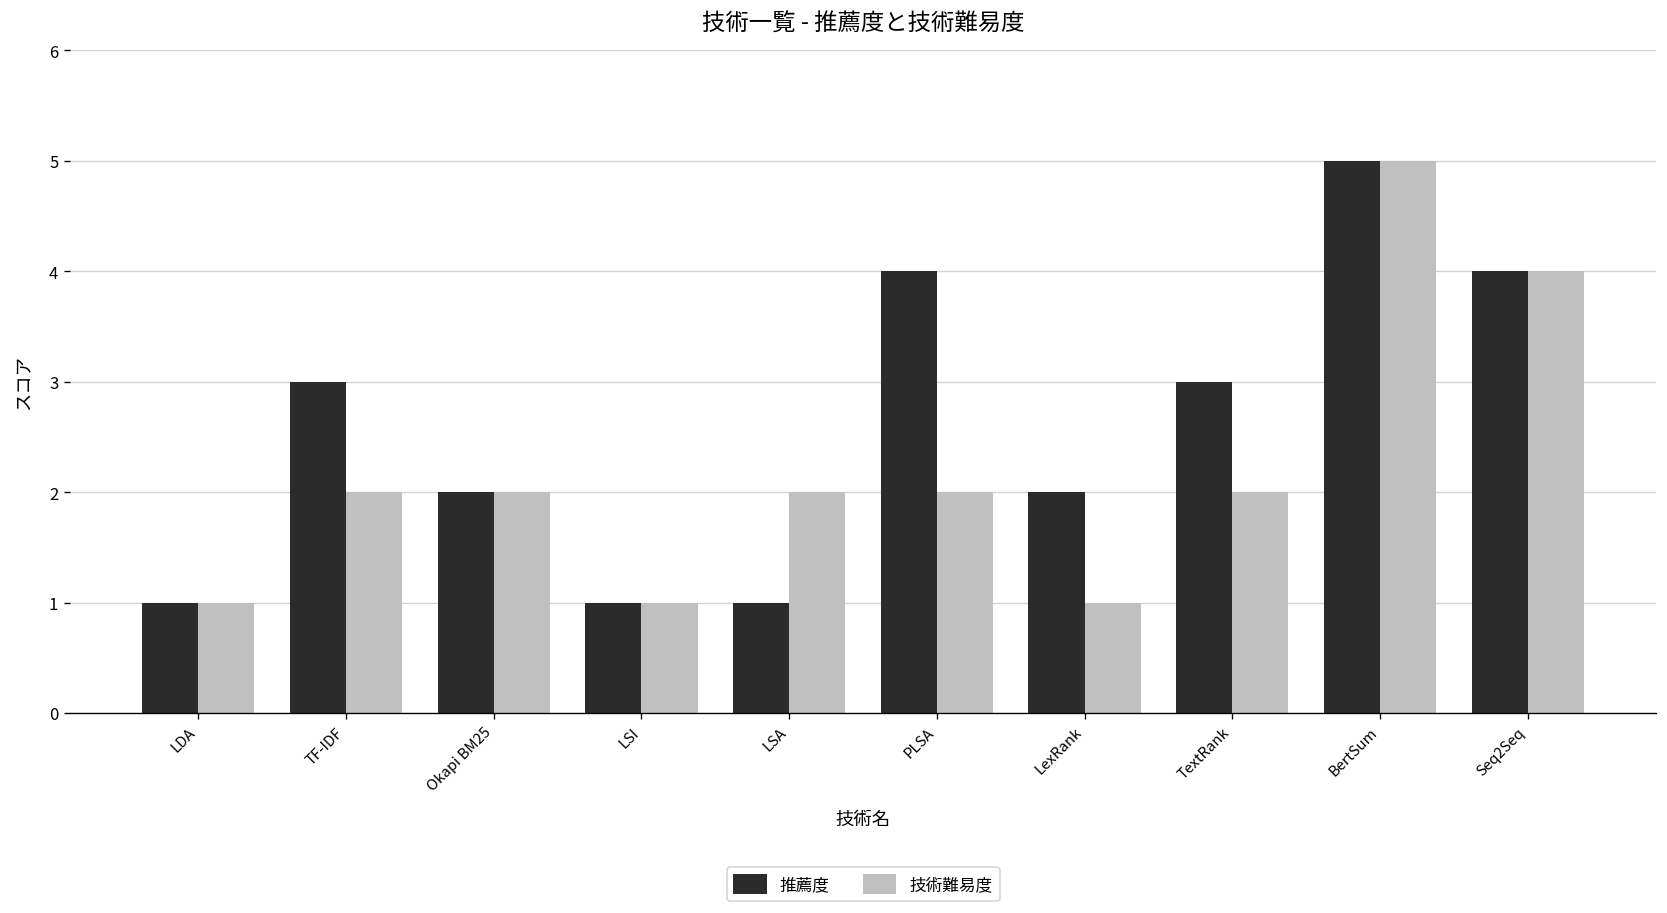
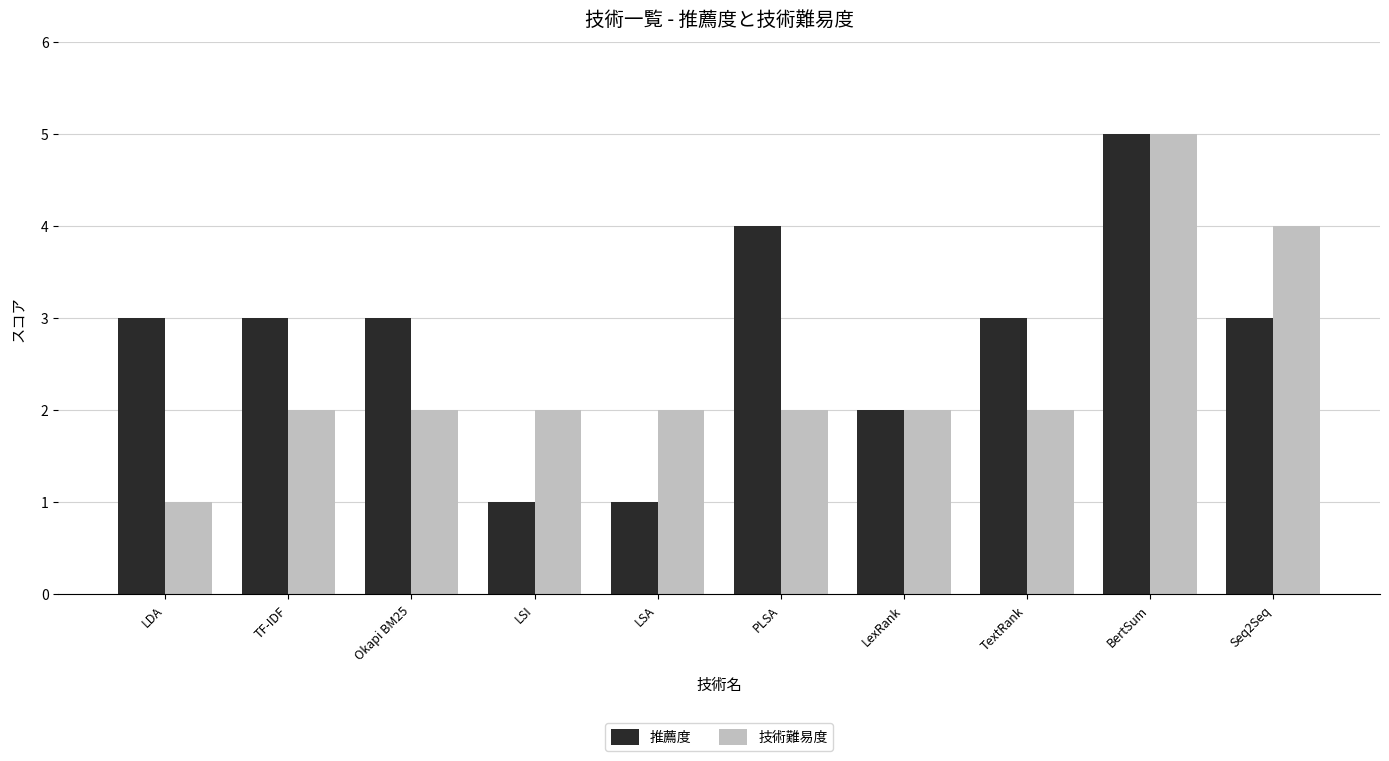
  {
    "推薦度": {
-     "LDA": 1,
+     "LDA": 3,
      "TF-IDF": 3,
-     "Okapi BM25": 2,
+     "Okapi BM25": 3,
      "LSI": 1,
      "LSA": 1,
      "PLSA": 4,
      "LexRank": 2,
      "TextRank": 3,
      "BertSum": 5,
-     "Seq2Seq": 4
+     "Seq2Seq": 3
    },
    "技術難易度": {
      "LDA": 1,
      "TF-IDF": 2,
      "Okapi BM25": 2,
-     "LSI": 1,
+     "LSI": 2,
      "LSA": 2,
      "PLSA": 2,
-     "LexRank": 1,
+     "LexRank": 2,
      "TextRank": 2,
      "BertSum": 5,
      "Seq2Seq": 4
    }
  }
